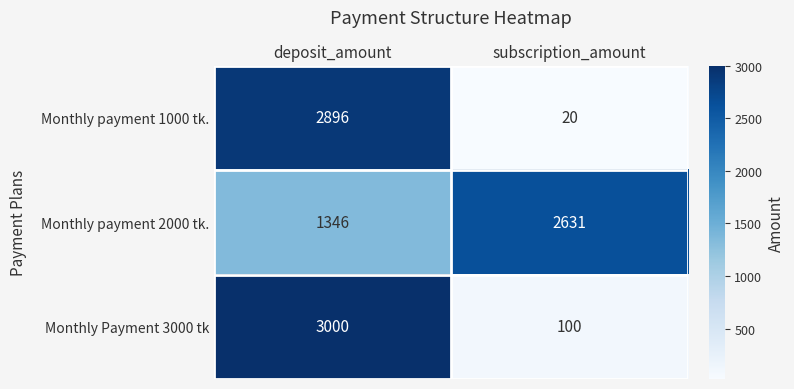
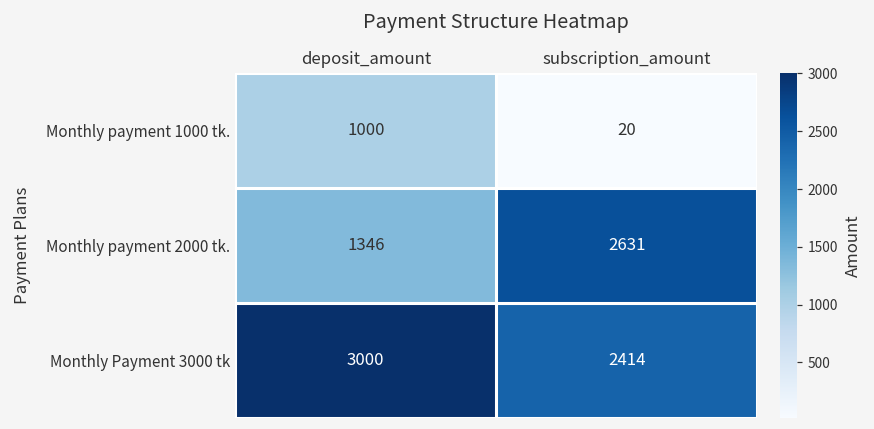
  {
    "Monthly payment 1000 tk.": {
-     "deposit_amount": 2896,
+     "deposit_amount": 1000,
      "subscription_amount": 20
    },
    "Monthly payment 2000 tk.": {
      "deposit_amount": 1346,
      "subscription_amount": 2631
    },
    "Monthly Payment 3000 tk": {
      "deposit_amount": 3000,
-     "subscription_amount": 100
+     "subscription_amount": 2414
    }
  }
